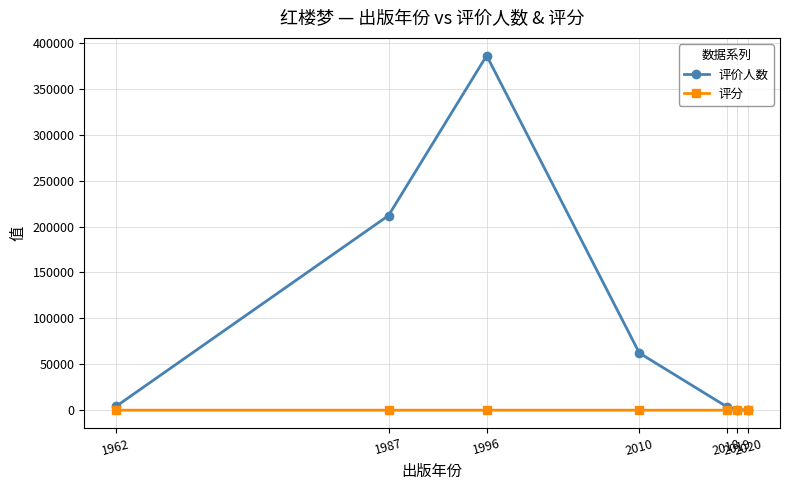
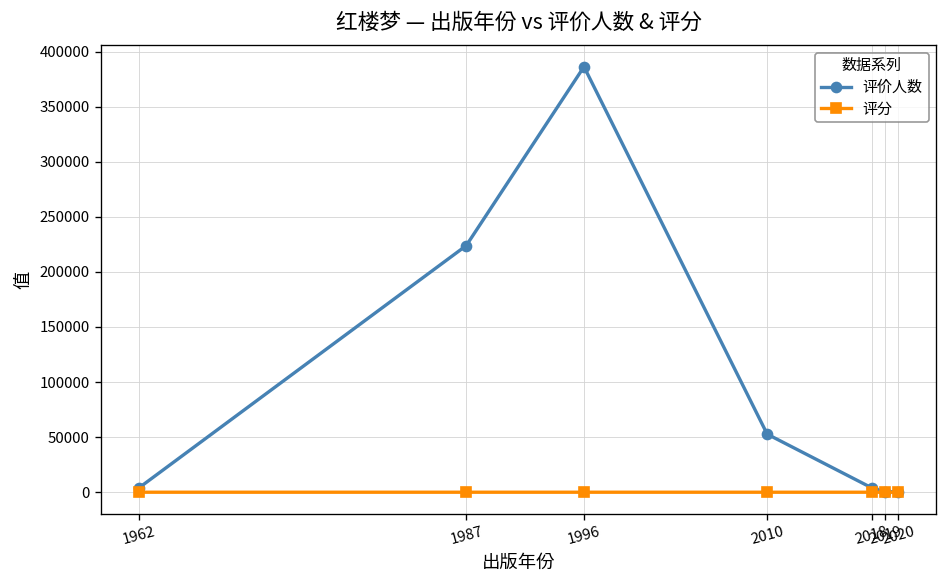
  {
    "评价人数": {
      "1962": 0,
-     "1987": 210000,
+     "1987": 220000,
      "1996": 390000,
-     "2010": 60000,
+     "2010": 50000,
      "2018": 0
    },
    "评分": {
      "1962": 0,
      "1987": 0,
      "1996": 0,
      "2010": 0,
      "2018": 0
    }
  }
